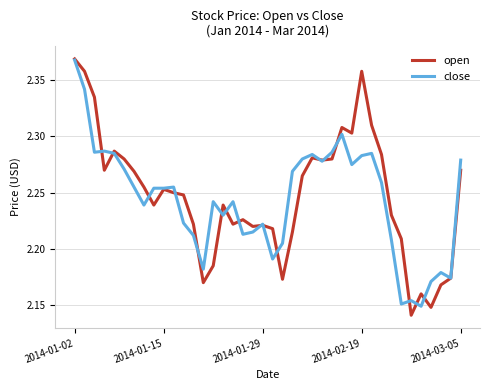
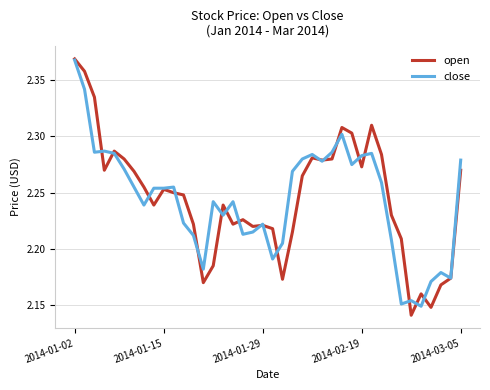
  {
    "open": {
-     "2014-02-19": 2.358,
+     "2014-02-19": 2.273,
      "2014-03-05": 2.270
    },
    "close": {
      "2014-02-19": 2.283,
      "2014-03-05": 2.279
    }
  }
